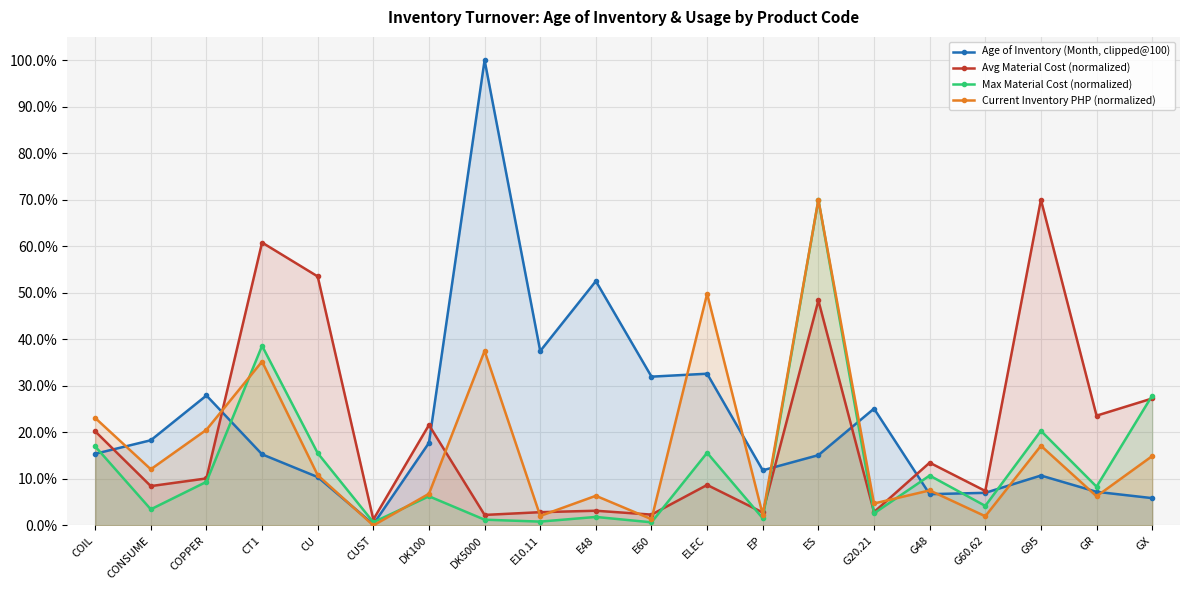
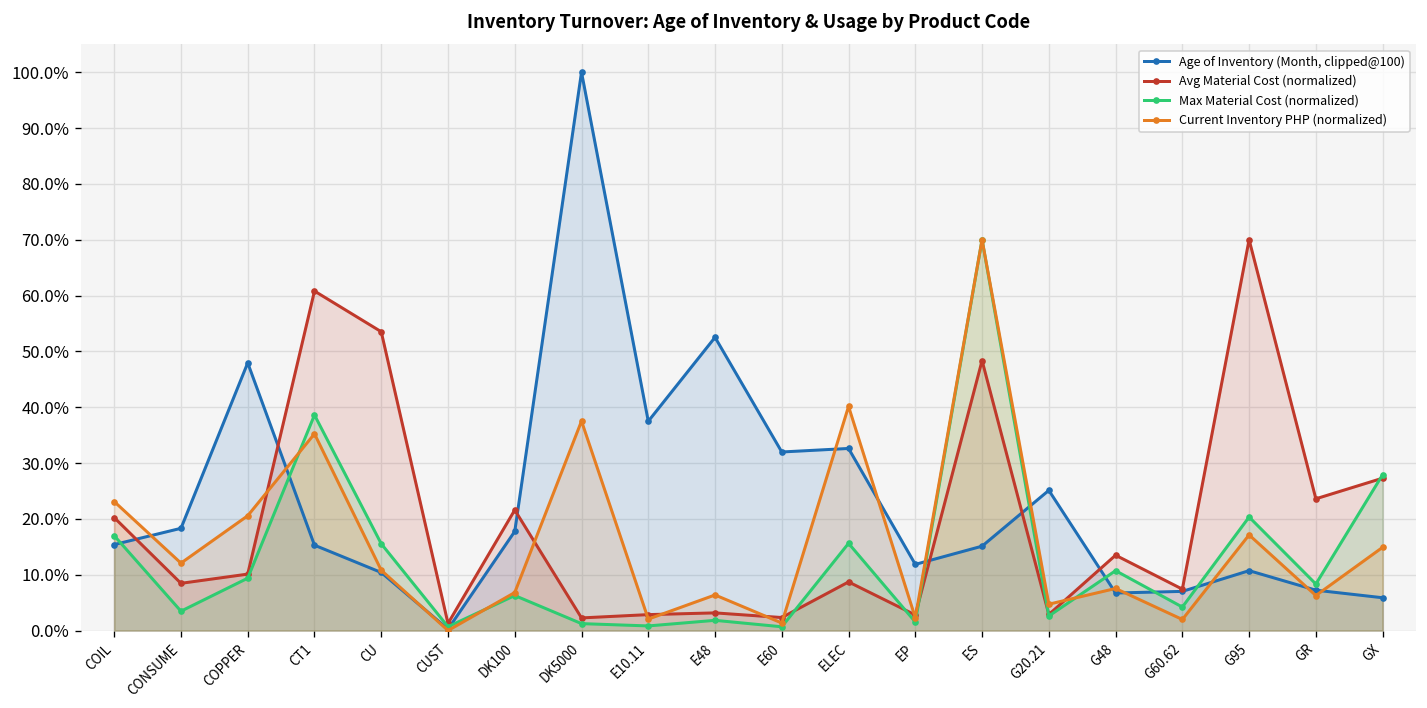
  {
    "Age of Inventory (Month, clipped@100)": {
      "COIL": "15%",
      "CONSUME": "18%",
-     "COPPER": "28%",
+     "COPPER": "48%",
      "CT1": "15%",
      "DK100": "18%",
      "DK5000": "100%",
      "E10.11": "37%",
      "E48": "53%",
      "E60": "32%",
      "ELEC": "33%",
      "EP": "12%",
      "ES": "15%",
      "G20.21": "25%",
      "G48": "7%",
      "G95": "11%",
      "GR": "7%",
      "GX": "6%"
    },
    "Avg Material Cost (normalized)": {
      "COIL": "20%",
      "CONSUME": "8%",
      "COPPER": "10%",
      "CT1": "61%",
      "CU": "54%",
      "CUST": "1%",
      "DK100": "22%",
      "DK5000": "2%",
      "E10.11": "3%",
      "E48": "3%",
      "E60": "2%",
      "ELEC": "9%",
      "ES": "48%",
      "G48": "13%",
      "G95": "70%",
      "GR": "24%",
      "GX": "27%"
    },
    "Max Material Cost (normalized)": {
      "COIL": "17%",
      "CONSUME": "3%",
      "COPPER": "9%",
      "CT1": "39%",
      "CU": "16%",
      "DK5000": "1%",
      "E10.11": "1%",
      "E48": "2%",
      "E60": "1%",
      "ELEC": "16%",
      "EP": "2%",
      "G48": "11%",
      "G60.62": "4%",
      "G95": "20%",
      "GR": "8%",
      "GX": "28%"
    },
    "Current Inventory PHP (normalized)": {
      "COIL": "23%",
      "CONSUME": "12%",
      "COPPER": "21%",
      "CT1": "35%",
      "DK5000": "38%",
      "E10.11": "2%",
      "E48": "6%",
      "E60": "1%",
-     "ELEC": "50%",
+     "ELEC": "40%",
      "G20.21": "5%",
      "G48": "8%",
      "G60.62": "2%",
      "G95": "17%",
      "GR": "6%",
      "GX": "15%"
    }
  }
